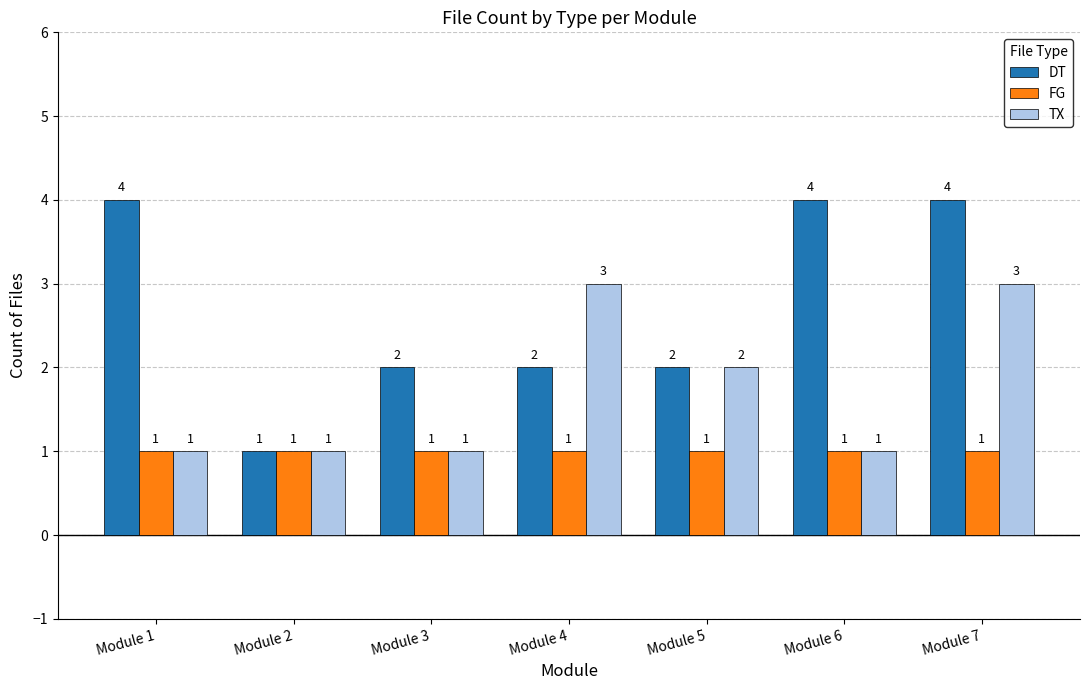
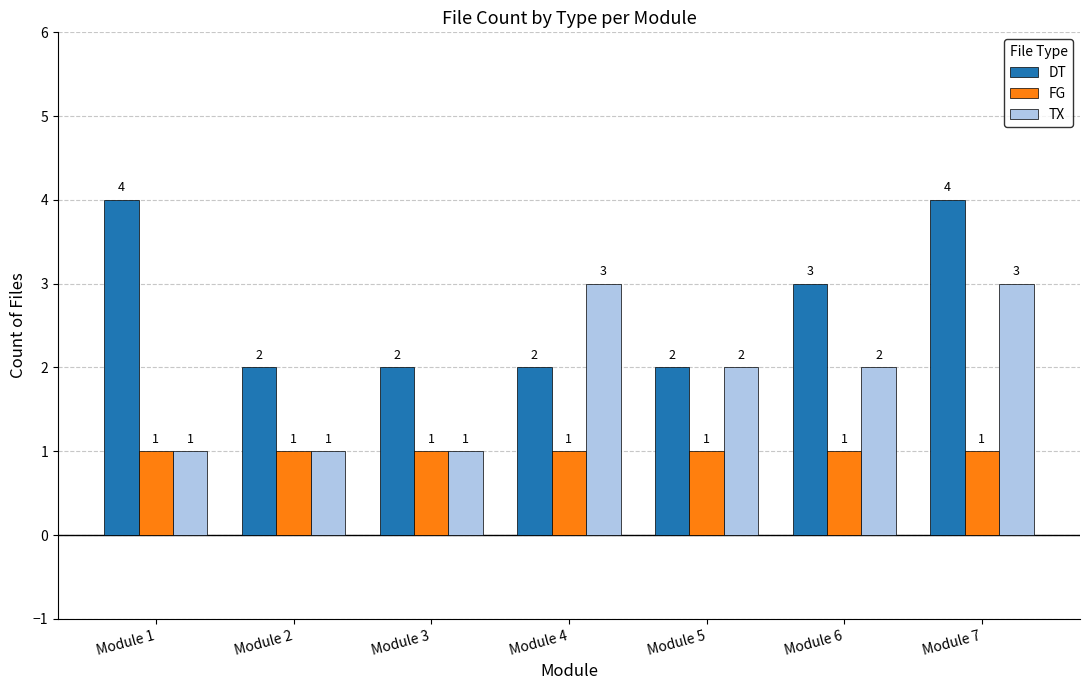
  {
    "DT": {
      "Module 1": 4,
-     "Module 2": 1,
+     "Module 2": 2,
      "Module 3": 2,
      "Module 4": 2,
      "Module 5": 2,
-     "Module 6": 4,
+     "Module 6": 3,
      "Module 7": 4
    },
    "FG": {
      "Module 1": 1,
      "Module 2": 1,
      "Module 3": 1,
      "Module 4": 1,
      "Module 5": 1,
      "Module 6": 1,
      "Module 7": 1
    },
    "TX": {
      "Module 1": 1,
      "Module 2": 1,
      "Module 3": 1,
      "Module 4": 3,
      "Module 5": 2,
-     "Module 6": 1,
+     "Module 6": 2,
      "Module 7": 3
    }
  }
